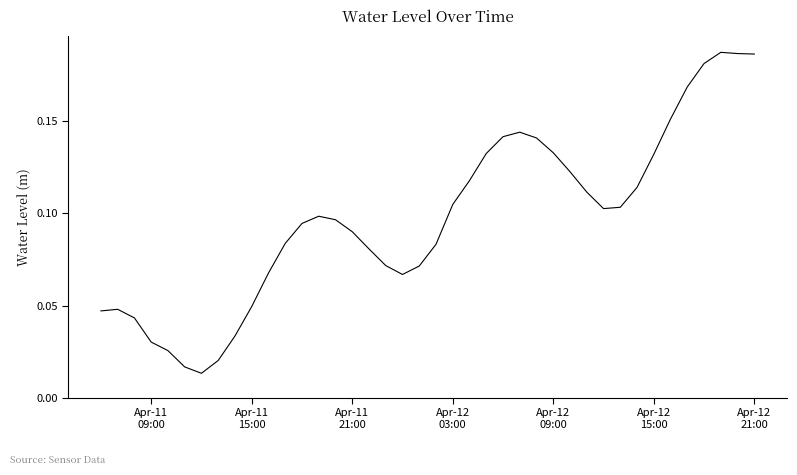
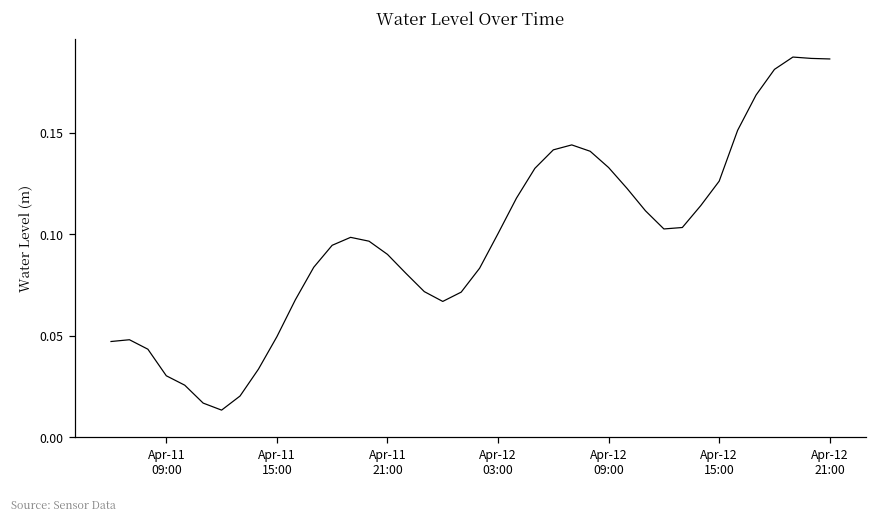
  {
    "Apr-11 09:00": 0.030,
    "Apr-11 15:00": 0.050,
    "Apr-11 21:00": 0.090,
-   "Apr-12 03:00": 0.105,
+   "Apr-12 03:00": 0.100,
    "Apr-12 09:00": 0.133,
-   "Apr-12 15:00": 0.132,
+   "Apr-12 15:00": 0.126,
    "Apr-12 21:00": 0.186
  }
